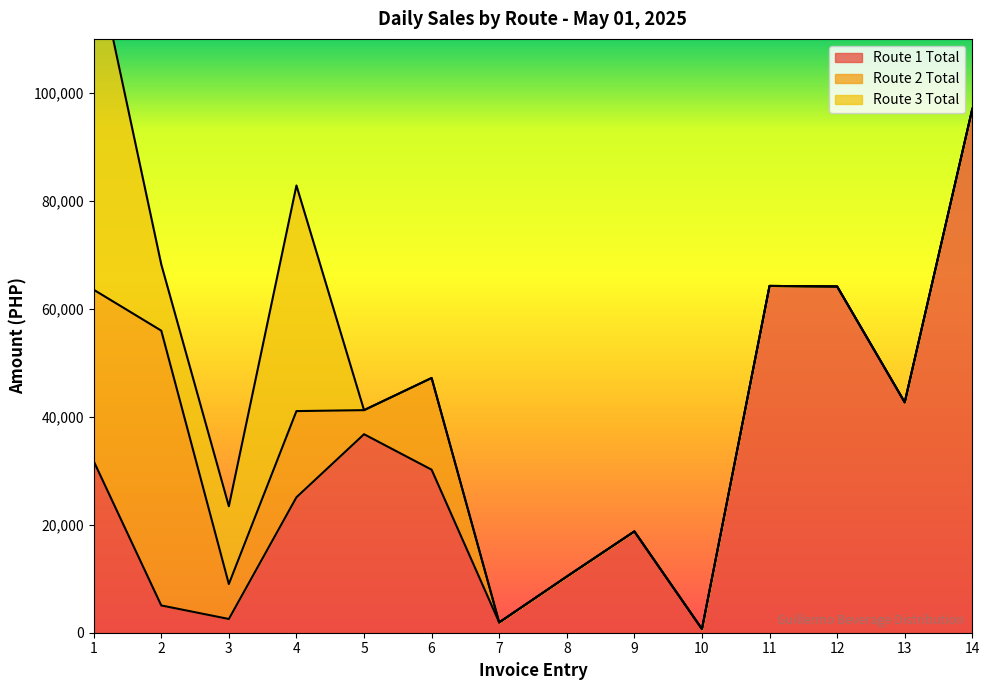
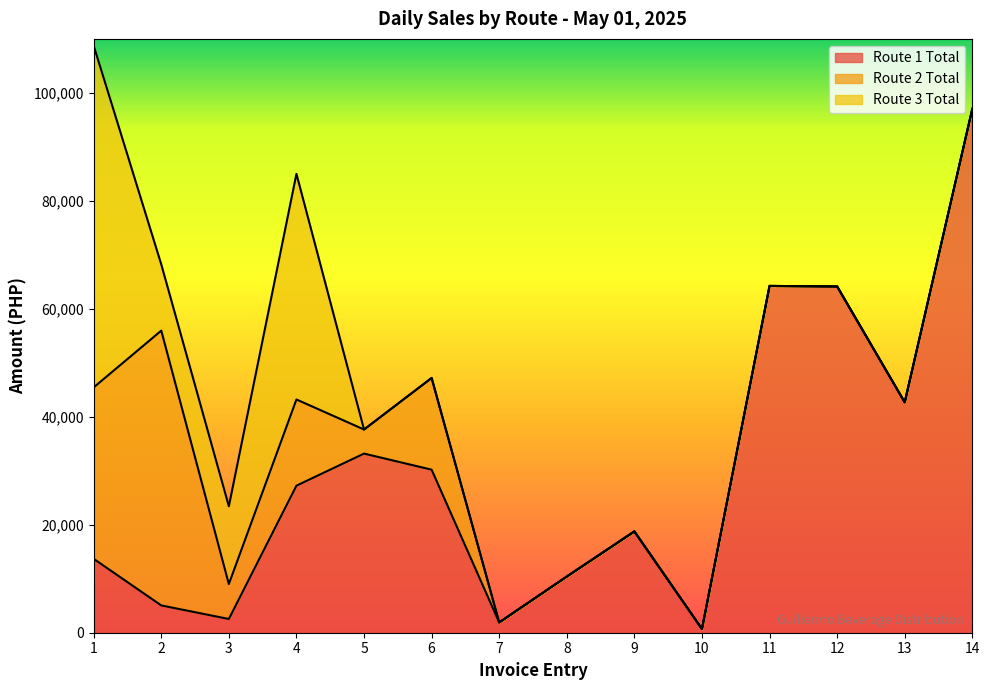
  {
    "Route 1 Total": {
-     "1": "32,000",
+     "1": "14,000",
      "2": "5,000",
      "3": "3,000",
-     "4": "25,000",
-     "5": "37,000",
+     "4": "27,000",
+     "5": "33,000",
      "6": "30,000"
    }
  }
